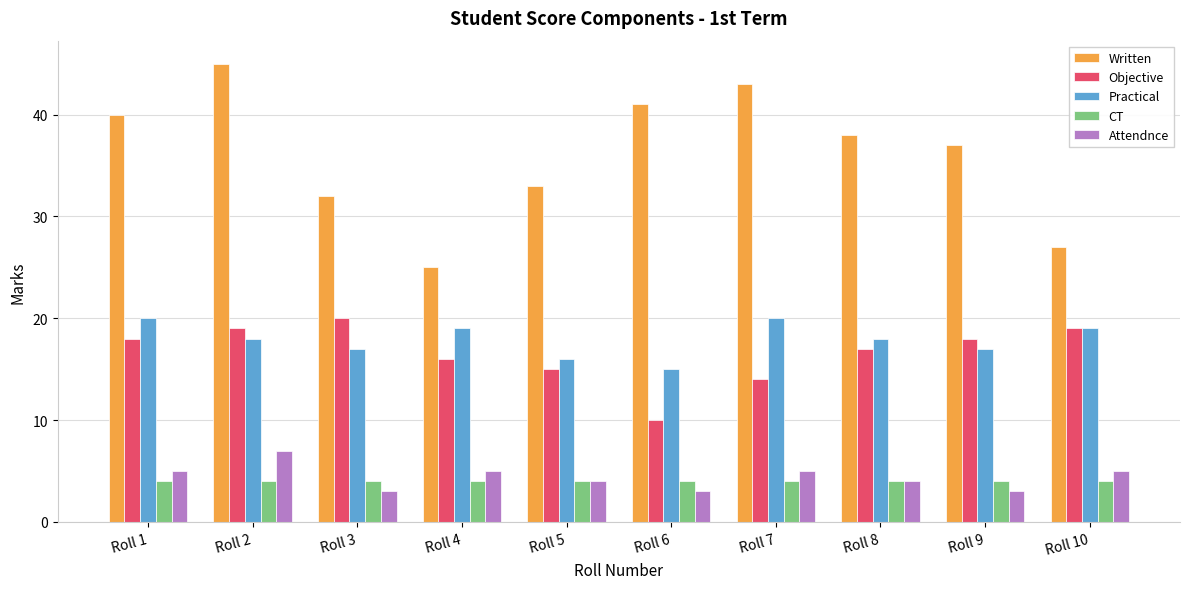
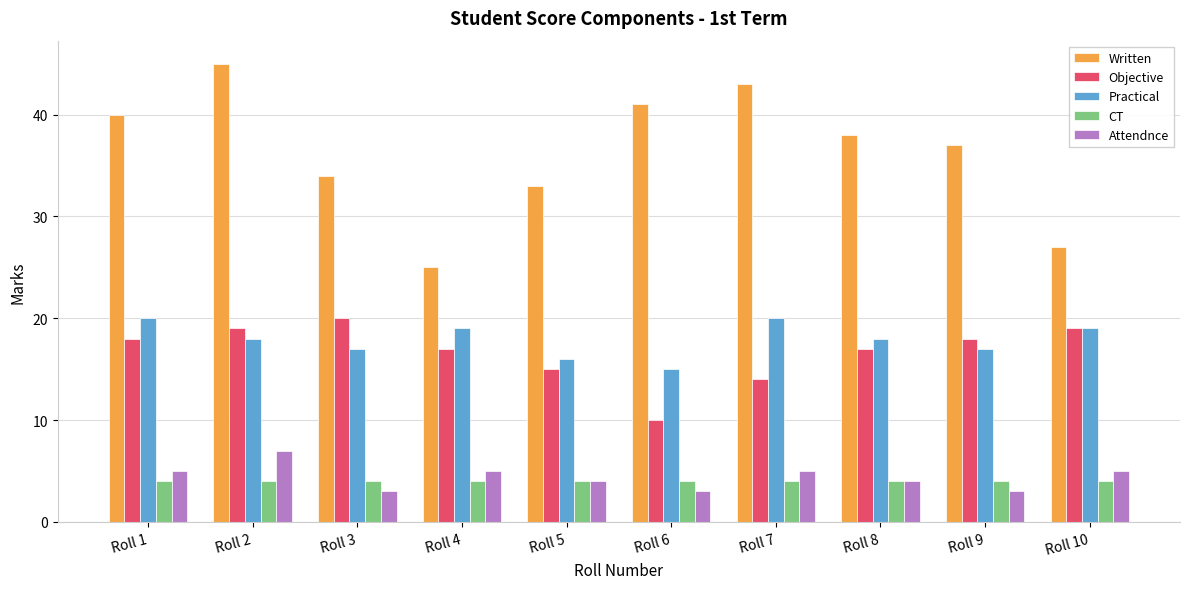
  {
    "Written": {
      "Roll 1": 40,
      "Roll 2": 45,
-     "Roll 3": 32,
+     "Roll 3": 34,
      "Roll 4": 25,
      "Roll 5": 33,
      "Roll 6": 41,
      "Roll 7": 43,
      "Roll 8": 38,
      "Roll 9": 37,
      "Roll 10": 27
    },
    "Objective": {
      "Roll 1": 18,
      "Roll 2": 19,
      "Roll 3": 20,
-     "Roll 4": 16,
+     "Roll 4": 17,
      "Roll 5": 15,
      "Roll 6": 10,
      "Roll 7": 14,
      "Roll 8": 17,
      "Roll 9": 18,
      "Roll 10": 19
    },
    "Practical": {
      "Roll 1": 20,
      "Roll 2": 18,
      "Roll 3": 17,
      "Roll 4": 19,
      "Roll 5": 16,
      "Roll 6": 15,
      "Roll 7": 20,
      "Roll 8": 18,
      "Roll 9": 17,
      "Roll 10": 19
    },
    "CT": {
      "Roll 1": 4,
      "Roll 2": 4,
      "Roll 3": 4,
      "Roll 4": 4,
      "Roll 5": 4,
      "Roll 6": 4,
      "Roll 7": 4,
      "Roll 8": 4,
      "Roll 9": 4,
      "Roll 10": 4
    },
    "Attendnce": {
      "Roll 1": 5,
      "Roll 2": 7,
      "Roll 3": 3,
      "Roll 4": 5,
      "Roll 5": 4,
      "Roll 6": 3,
      "Roll 7": 5,
      "Roll 8": 4,
      "Roll 9": 3,
      "Roll 10": 5
    }
  }
